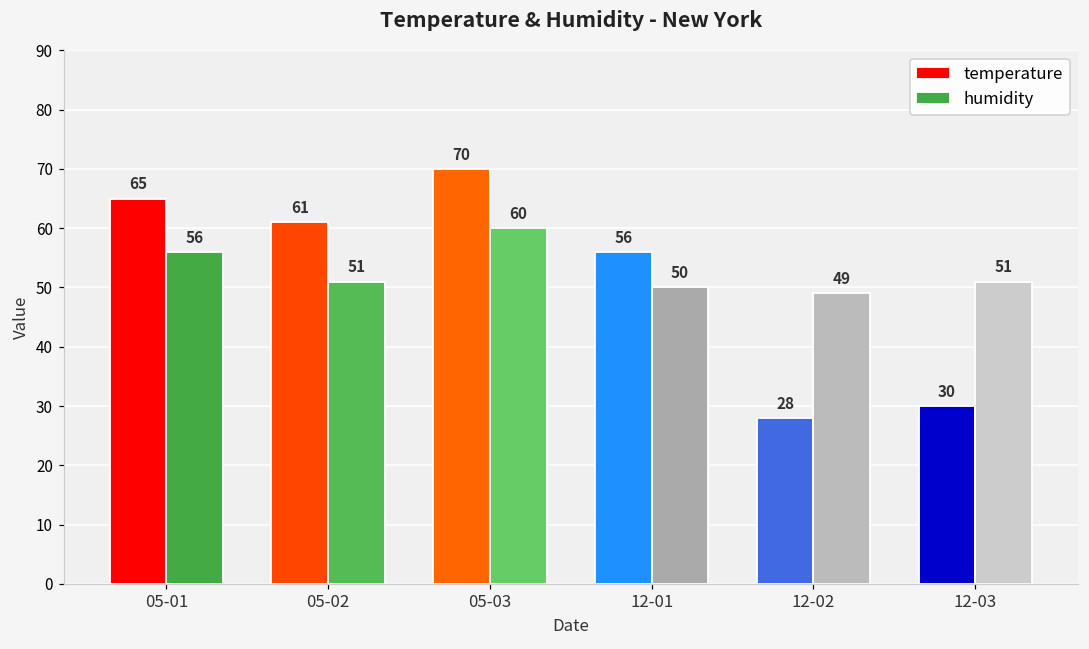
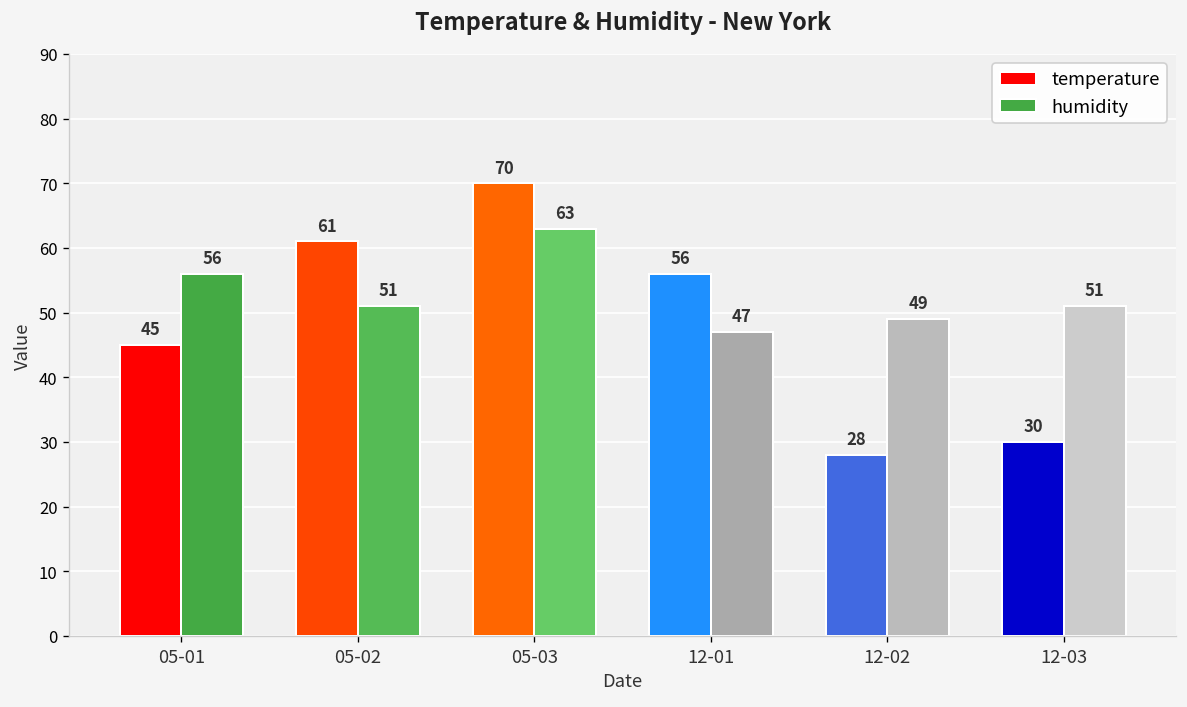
  {
    "temperature": {
-     "05-01": 65,
+     "05-01": 45,
      "05-02": 61,
      "05-03": 70,
      "12-01": 56,
      "12-02": 28,
      "12-03": 30
    },
    "humidity": {
      "05-01": 56,
      "05-02": 51,
-     "05-03": 60,
-     "12-01": 50,
+     "05-03": 63,
+     "12-01": 47,
      "12-02": 49,
      "12-03": 51
    }
  }
